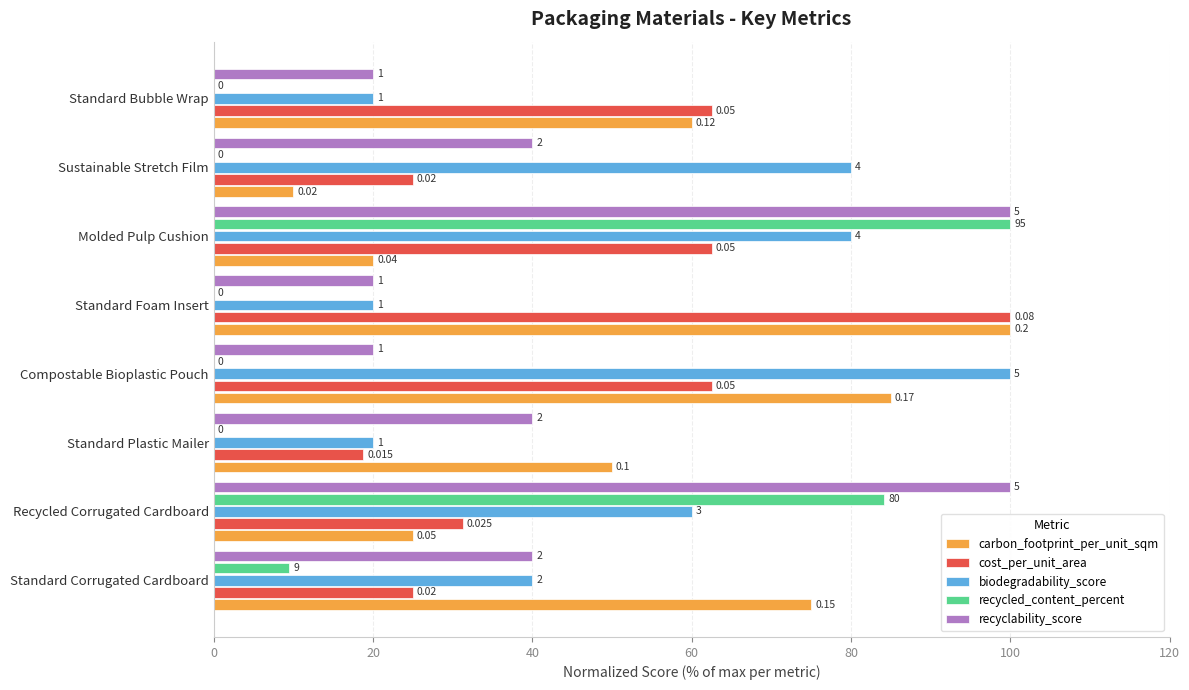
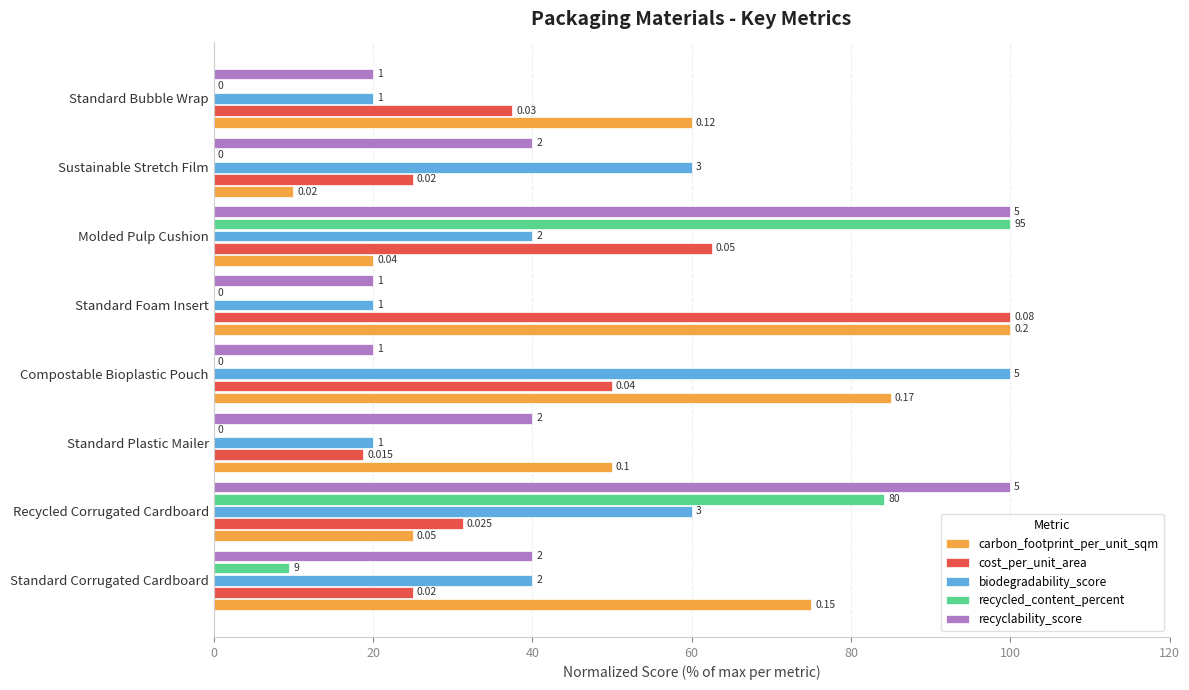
  {
    "cost_per_unit_area": {
-     "Standard Bubble Wrap": 0.05,
-     "Compostable Bioplastic Pouch": 0.05
+     "Standard Bubble Wrap": 0.03,
+     "Compostable Bioplastic Pouch": 0.04
    },
    "biodegradability_score": {
-     "Sustainable Stretch Film": 4,
-     "Molded Pulp Cushion": 4
+     "Sustainable Stretch Film": 3,
+     "Molded Pulp Cushion": 2
    },
    "recycled_content_percent": {
      "Standard Bubble Wrap": 0,
      "Sustainable Stretch Film": 0,
      "Standard Foam Insert": 0,
      "Compostable Bioplastic Pouch": 0,
      "Standard Plastic Mailer": 0,
      "Standard Corrugated Cardboard": 9
    }
  }
